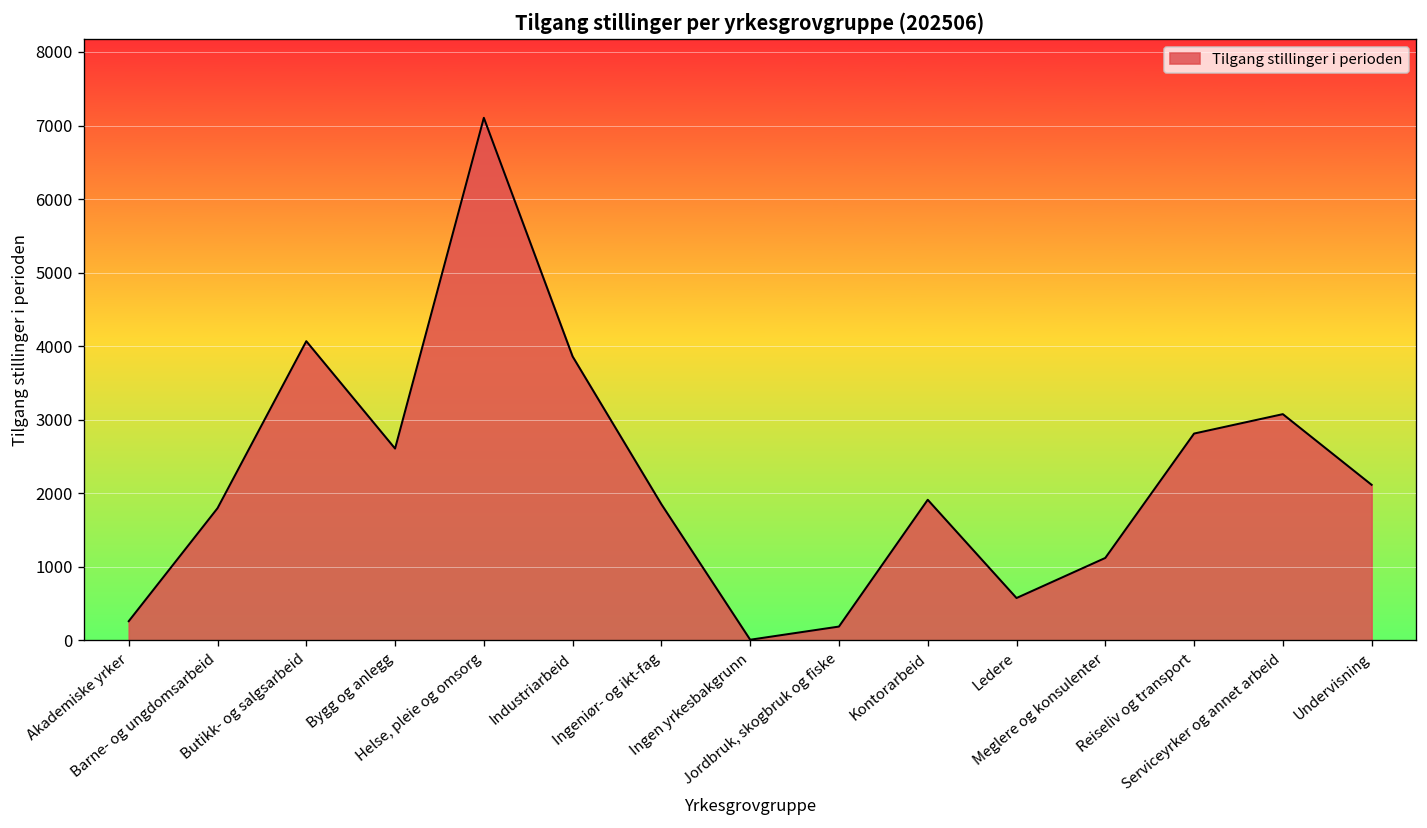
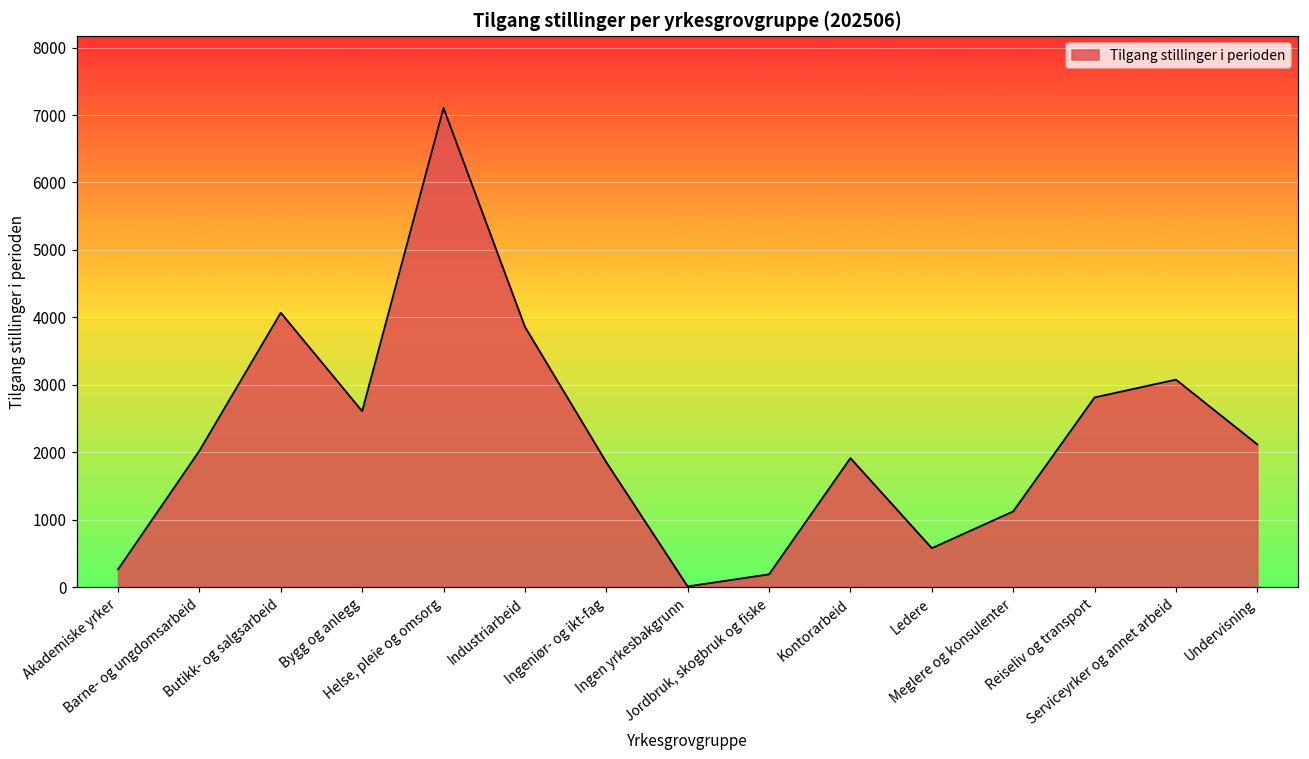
  {
    "Akademiske yrker": 300,
-   "Barne- og ungdomsarbeid": 1800,
+   "Barne- og ungdomsarbeid": 2000,
    "Butikk- og salgsarbeid": 4100,
    "Bygg og anlegg": 2600,
    "Helse, pleie og omsorg": 7100,
    "Industriarbeid": 3900,
    "Ingeniør- og ikt-fag": 1900,
    "Ingen yrkesbakgrunn": 0,
    "Jordbruk, skogbruk og fiske": 200,
    "Kontorarbeid": 1900,
    "Ledere": 600,
    "Meglere og konsulenter": 1100,
    "Reiseliv og transport": 2800,
    "Serviceyrker og annet arbeid": 3100,
    "Undervisning": 2100
  }
